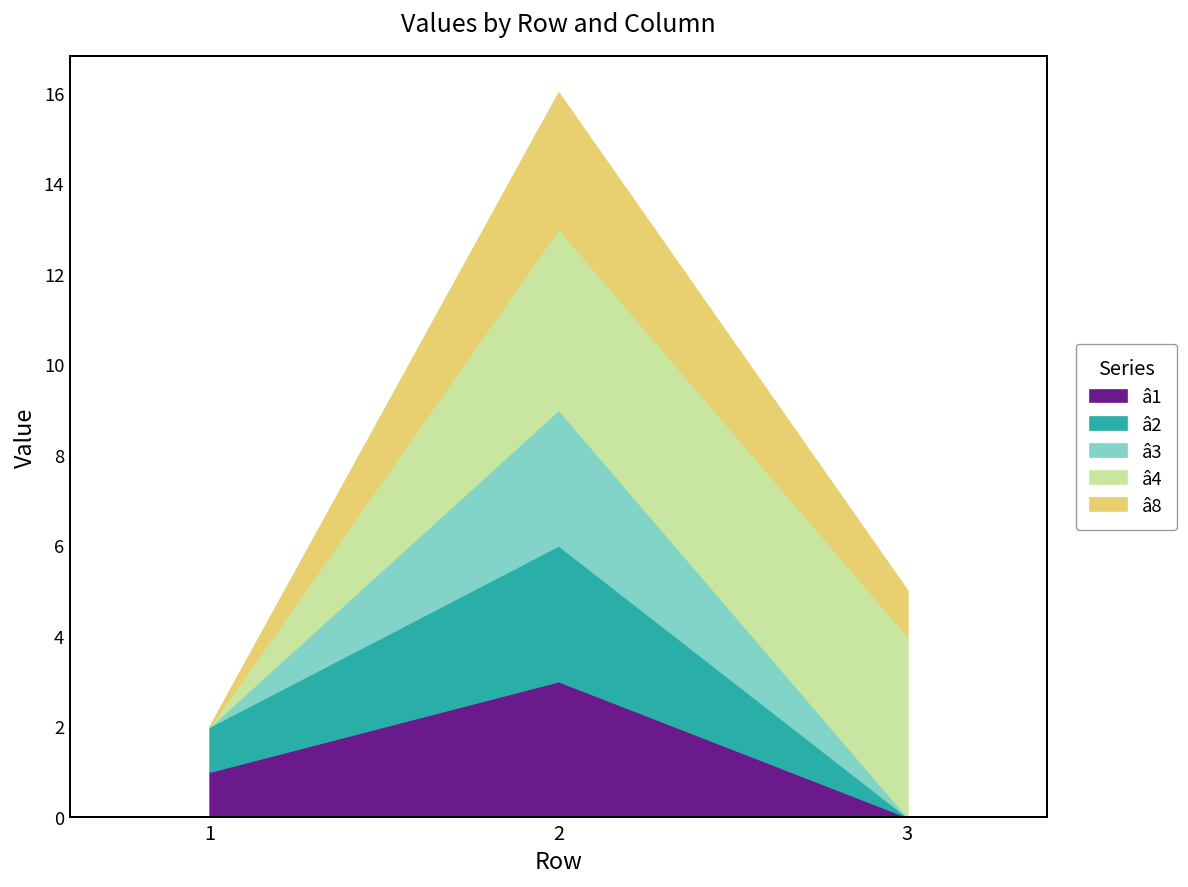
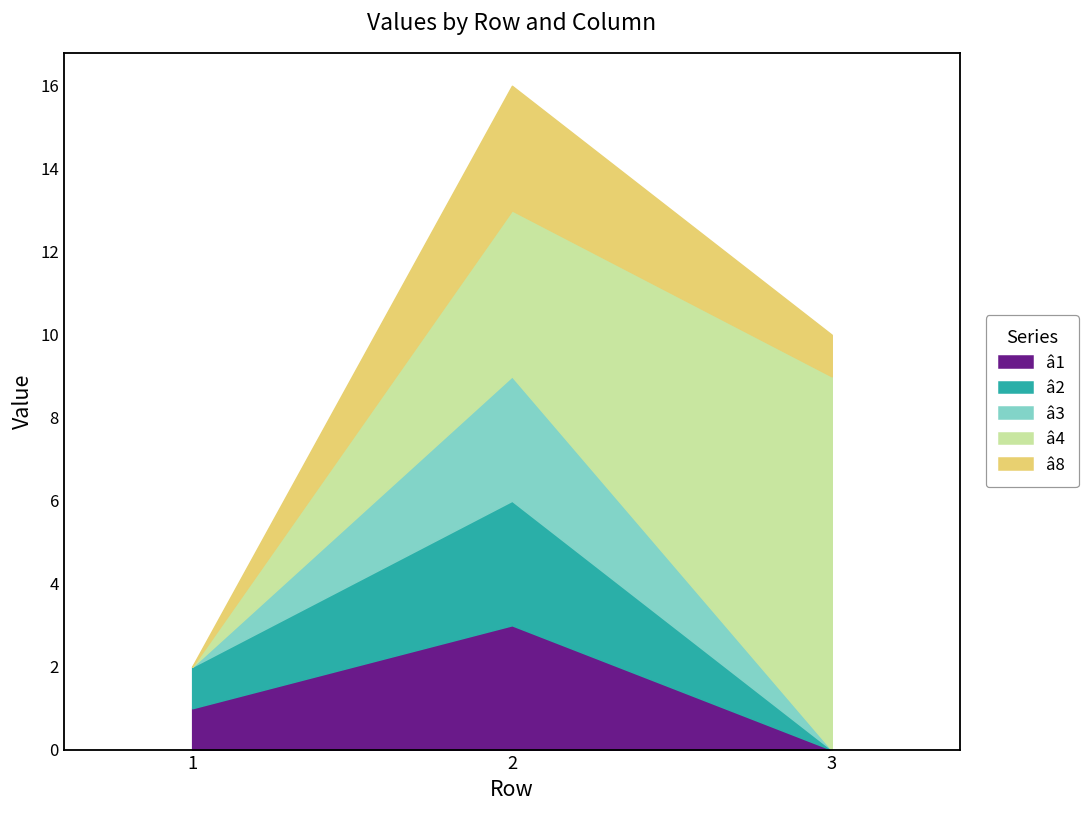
  {
    "â4": {
-     "3": 4
+     "3": 9
    },
    "â8": {
      "2": 3,
      "3": 1
    }
  }
